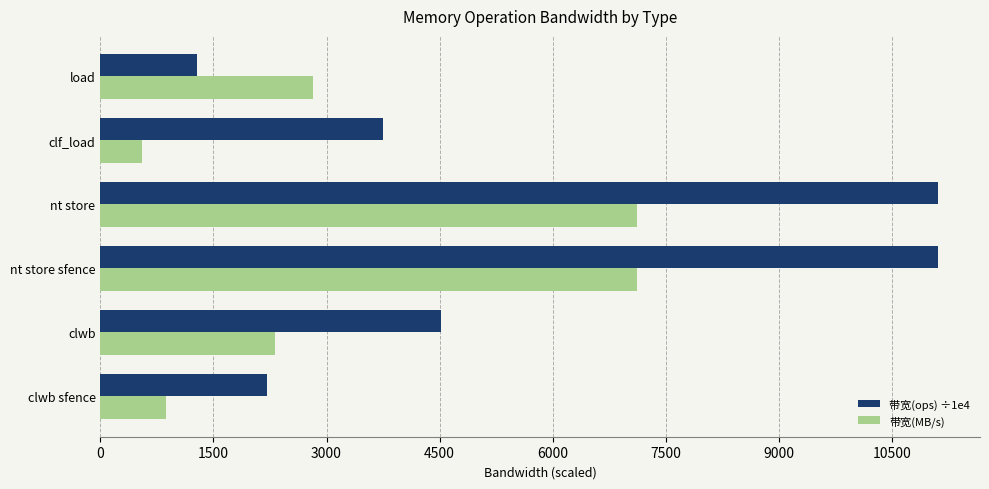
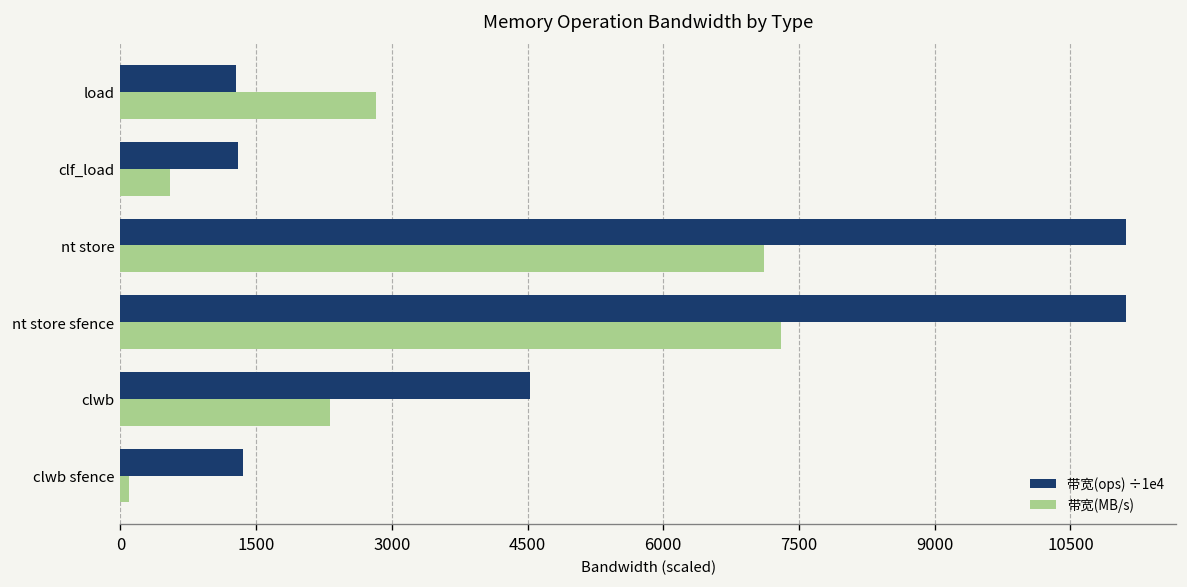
  {
    "带宽(ops) ÷1e4": {
      "load": 1300,
-     "clf_load": 3800,
+     "clf_load": 1300,
      "nt store": 11100,
      "nt store sfence": 11100,
      "clwb": 4500,
-     "clwb sfence": 2200
+     "clwb sfence": 1400
    },
    "带宽(MB/s)": {
      "load": 2800,
      "clf_load": 500,
      "nt store": 7100,
-     "nt store sfence": 7100,
+     "nt store sfence": 7300,
      "clwb": 2300,
-     "clwb sfence": 900
+     "clwb sfence": 100
    }
  }
